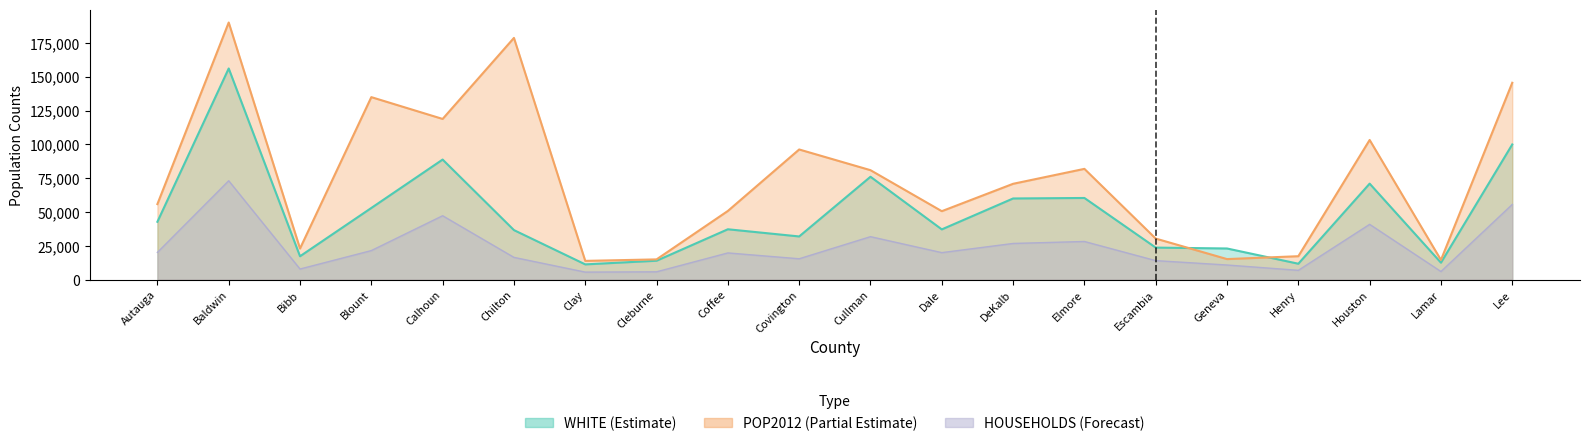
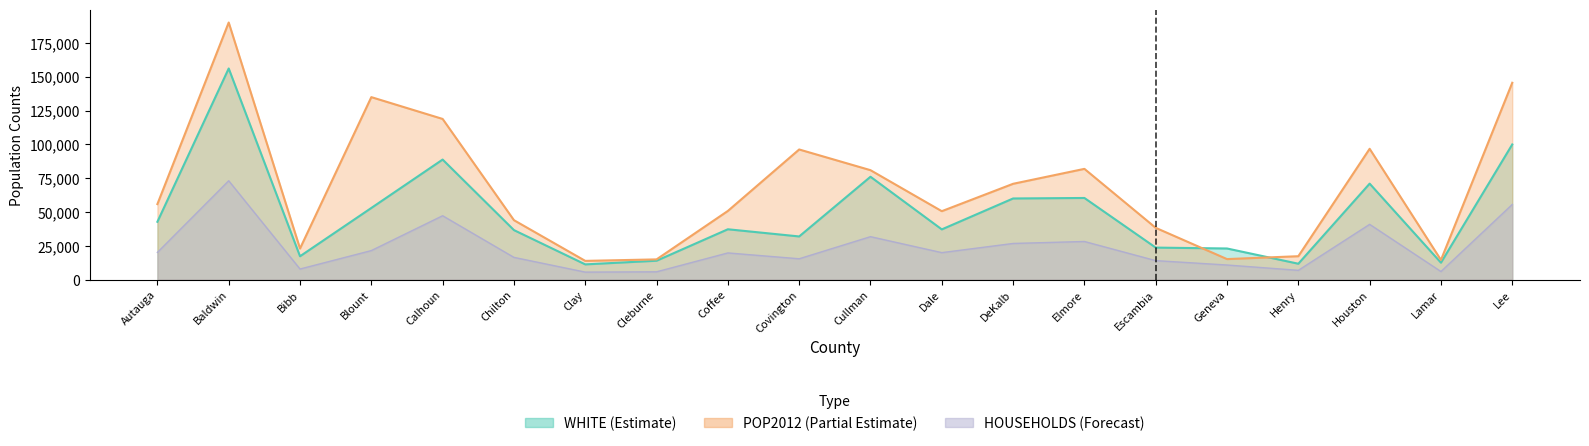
  {
    "POP2012 (Partial Estimate)": {
      "Autauga": "56,000",
      "Baldwin": "190,000",
      "Bibb": "23,000",
      "Blount": "135,000",
      "Calhoun": "119,000",
-     "Chilton": "179,000",
+     "Chilton": "44,000",
      "Clay": "14,000",
      "Coffee": "51,000",
      "Covington": "96,000",
      "Cullman": "81,000",
      "Dale": "51,000",
      "DeKalb": "71,000",
      "Elmore": "82,000",
-     "Escambia": "30,000",
+     "Escambia": "38,000",
      "Geneva": "15,000",
      "Henry": "17,000",
-     "Houston": "103,000",
+     "Houston": "97,000",
      "Lamar": "15,000",
      "Lee": "146,000"
    }
  }
